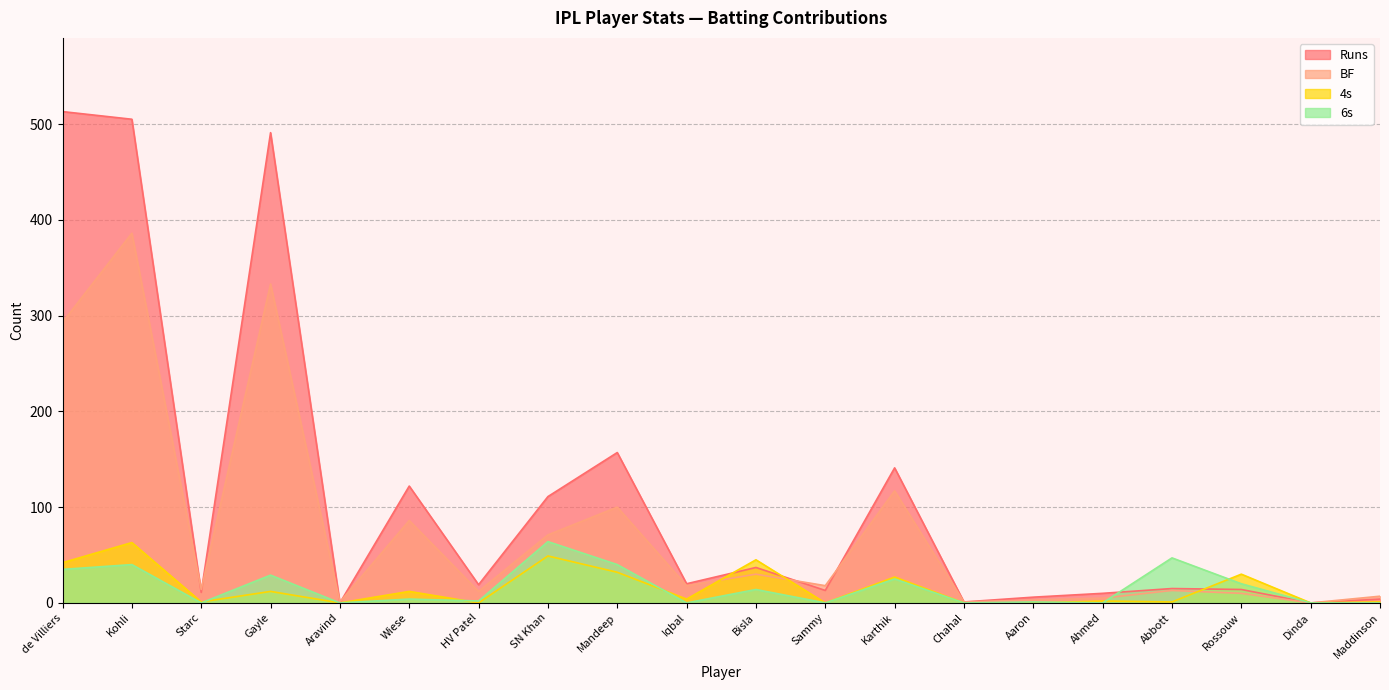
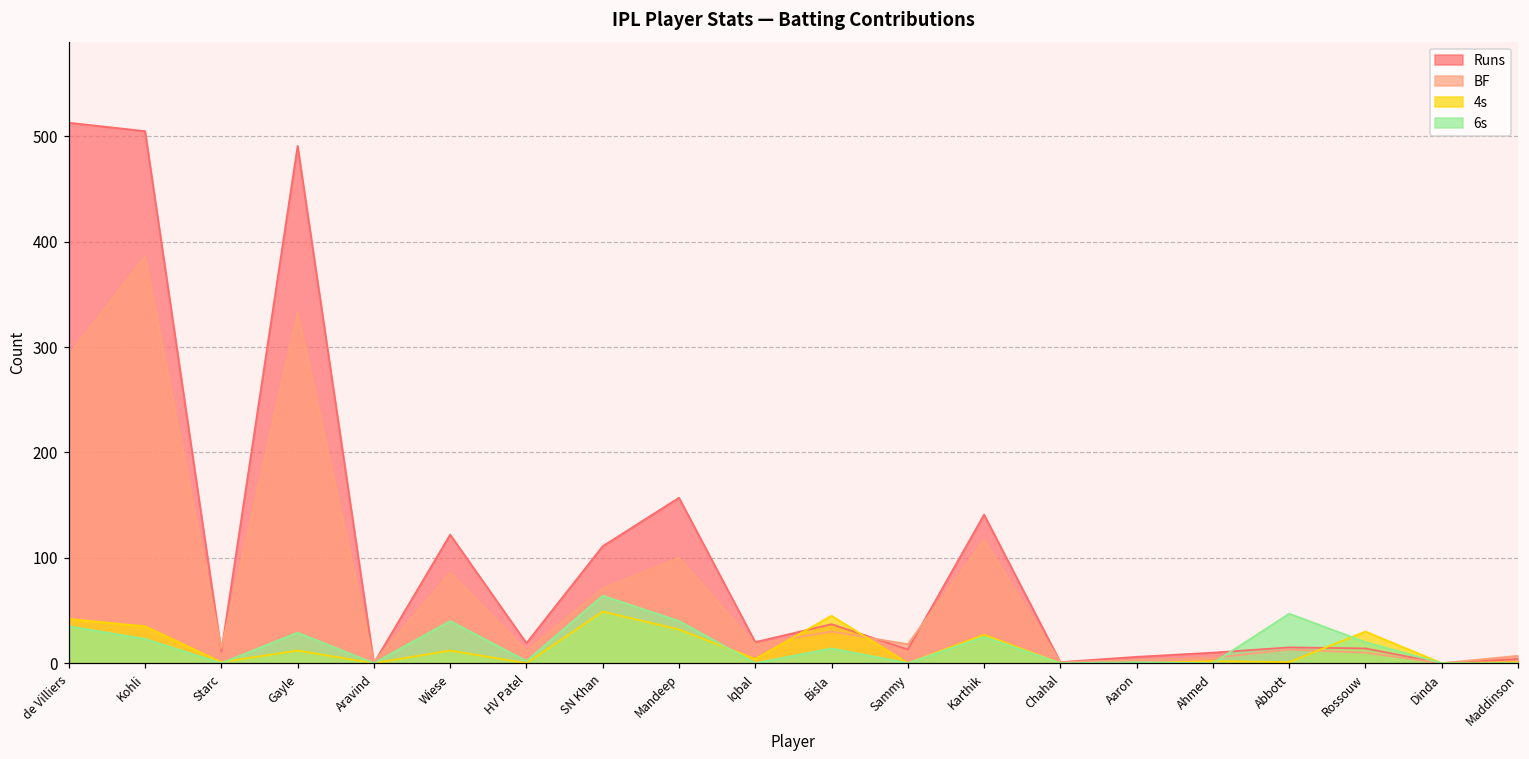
  {
    "4s": {
      "de Villiers": 40,
-     "Kohli": 60,
+     "Kohli": 40,
      "Gayle": 10,
      "Wiese": 10,
      "SN Khan": 50,
      "Mandeep": 30,
      "Iqbal": 0,
      "Bisla": 50,
      "Abbott": 0,
      "Rossouw": 30
    },
    "6s": {
      "de Villiers": 40,
-     "Kohli": 40,
+     "Kohli": 20,
      "Gayle": 30,
-     "Wiese": 0,
+     "Wiese": 40,
      "SN Khan": 60,
      "Mandeep": 40,
      "Iqbal": 0,
      "Bisla": 10,
      "Abbott": 50,
      "Rossouw": 20
    }
  }
